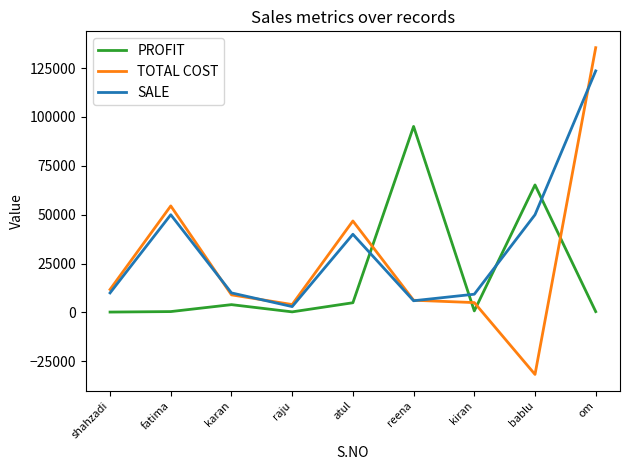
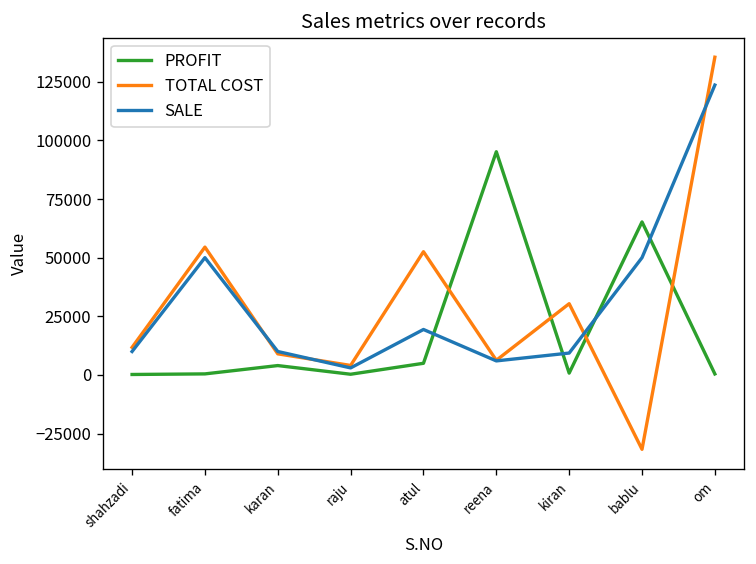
  {
    "PROFIT": {
      "shahzadi": 0,
      "fatima": 0,
      "karan": 4000,
      "raju": 0,
      "atul": 5000,
      "reena": 95000,
      "kiran": 1000,
      "bablu": 65000,
      "om": 0
    },
    "TOTAL COST": {
      "shahzadi": 12000,
      "fatima": 55000,
-     "atul": 47000,
-     "kiran": 5000,
+     "atul": 53000,
+     "kiran": 30000,
      "bablu": -32000,
      "om": 135000
    },
    "SALE": {
      "shahzadi": 10000,
      "fatima": 50000,
-     "atul": 40000,
+     "atul": 19000,
      "kiran": 9000,
      "bablu": 50000,
      "om": 124000
    }
  }
